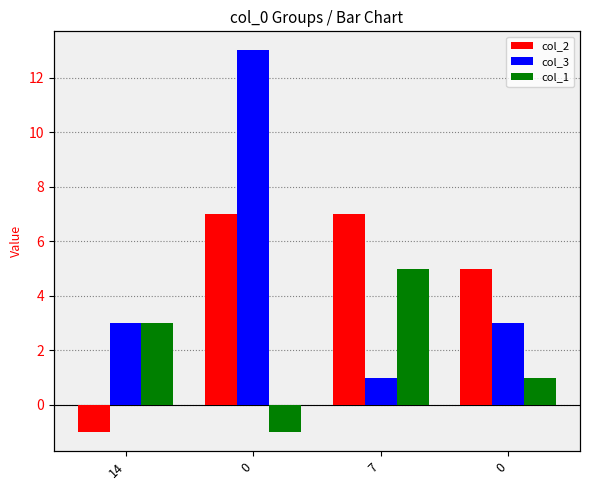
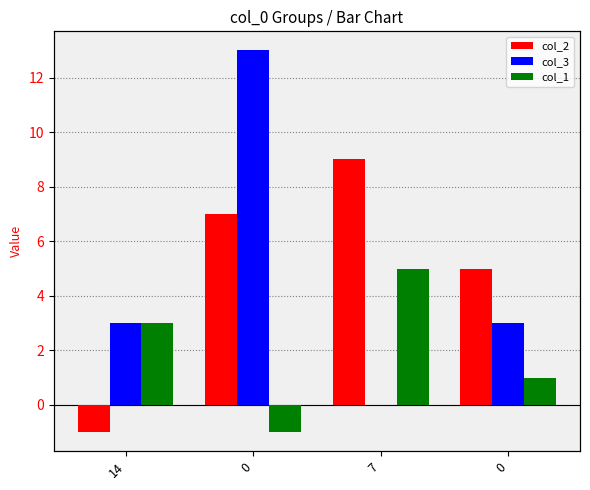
  {
    "col_2": {
      "14": -1,
-     "7": 7
+     "7": 9
    },
    "col_3": {
      "14": 3,
-     "7": 1
+     "7": 0
    },
    "col_1": {
      "14": 3,
      "7": 5
    }
  }
